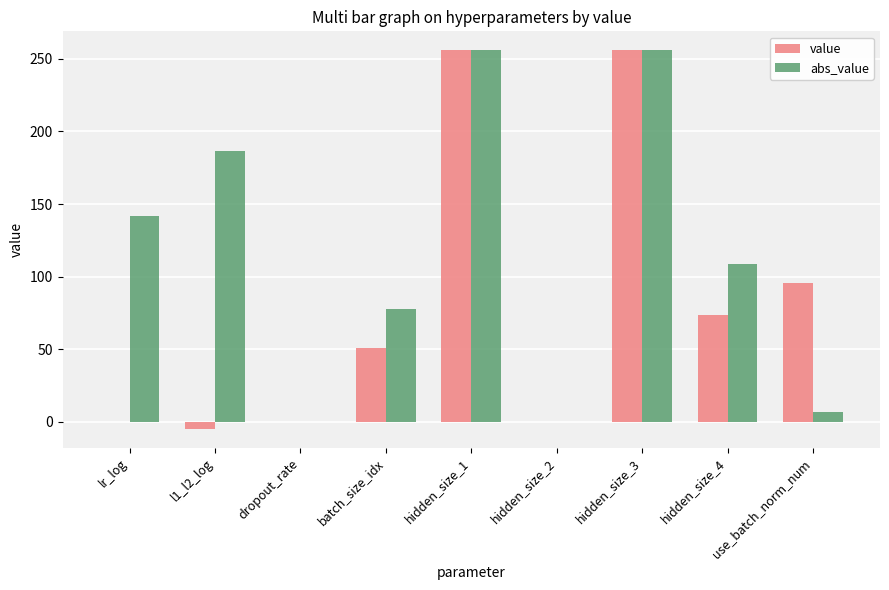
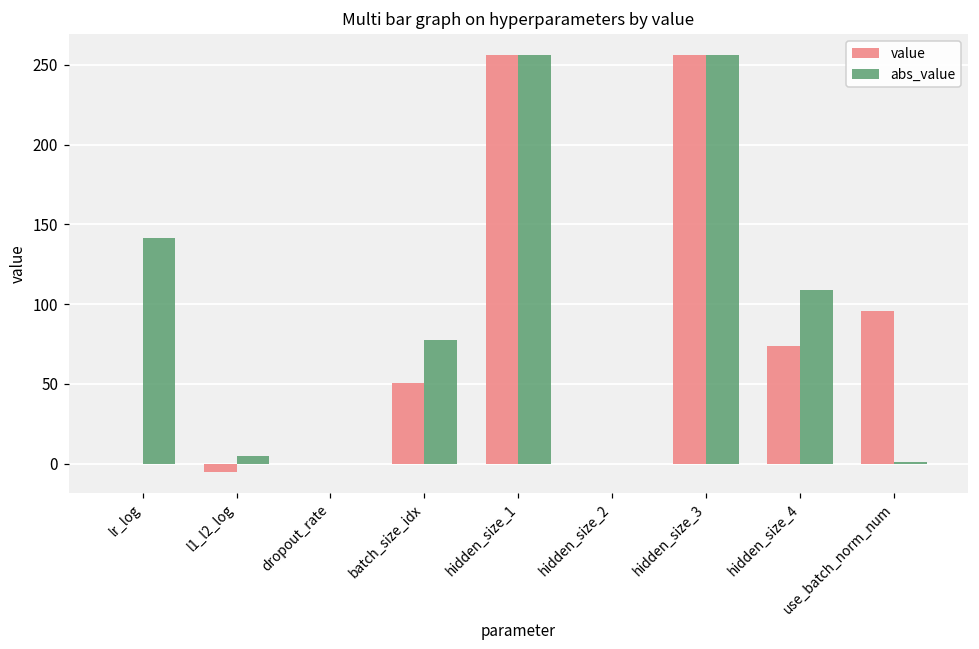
  {
    "value": {
      "l1_l2_log": -5,
      "dropout_rate": 0,
      "batch_size_idx": 51,
      "hidden_size_1": 256,
      "hidden_size_2": 0,
      "hidden_size_3": 256,
      "hidden_size_4": 74,
      "use_batch_norm_num": 96
    },
    "abs_value": {
      "lr_log": 141,
-     "l1_l2_log": 186,
+     "l1_l2_log": 5,
      "dropout_rate": 0,
      "batch_size_idx": 78,
      "hidden_size_1": 256,
      "hidden_size_2": 0,
      "hidden_size_3": 256,
      "hidden_size_4": 109,
-     "use_batch_norm_num": 7
+     "use_batch_norm_num": 1
    }
  }
